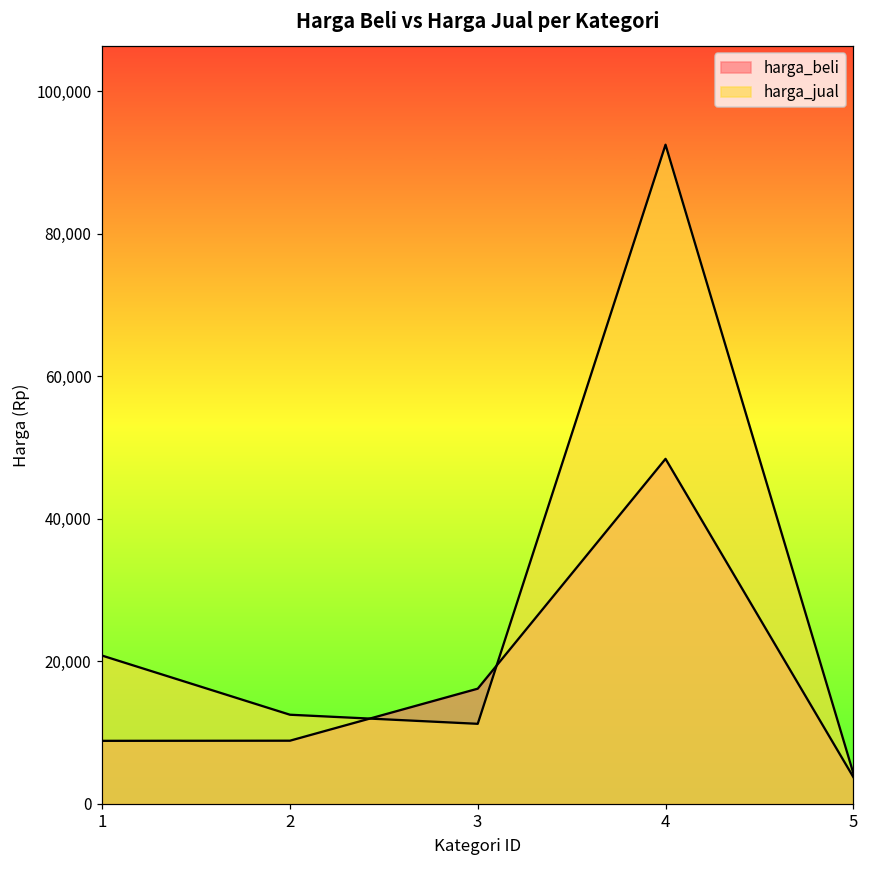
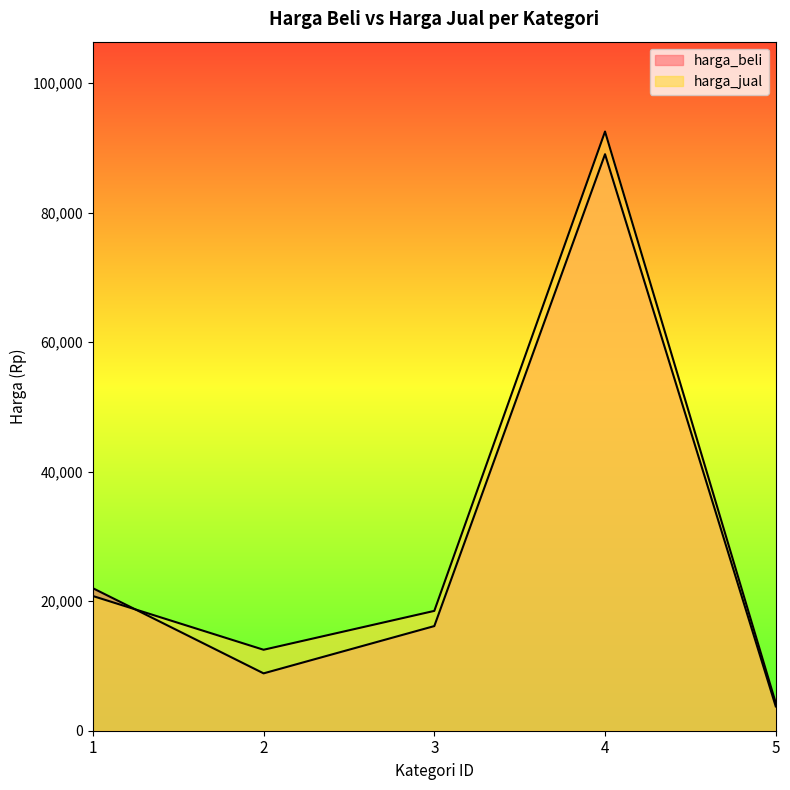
  {
    "harga_beli": {
-     "1": "9,000",
+     "1": "22,000",
      "2": "9,000",
      "3": "16,000",
-     "4": "48,000",
+     "4": "89,000",
      "5": "4,000"
    },
    "harga_jual": {
      "1": "21,000",
      "2": "13,000",
-     "3": "11,000",
+     "3": "19,000",
      "4": "93,000",
      "5": "4,000"
    }
  }
